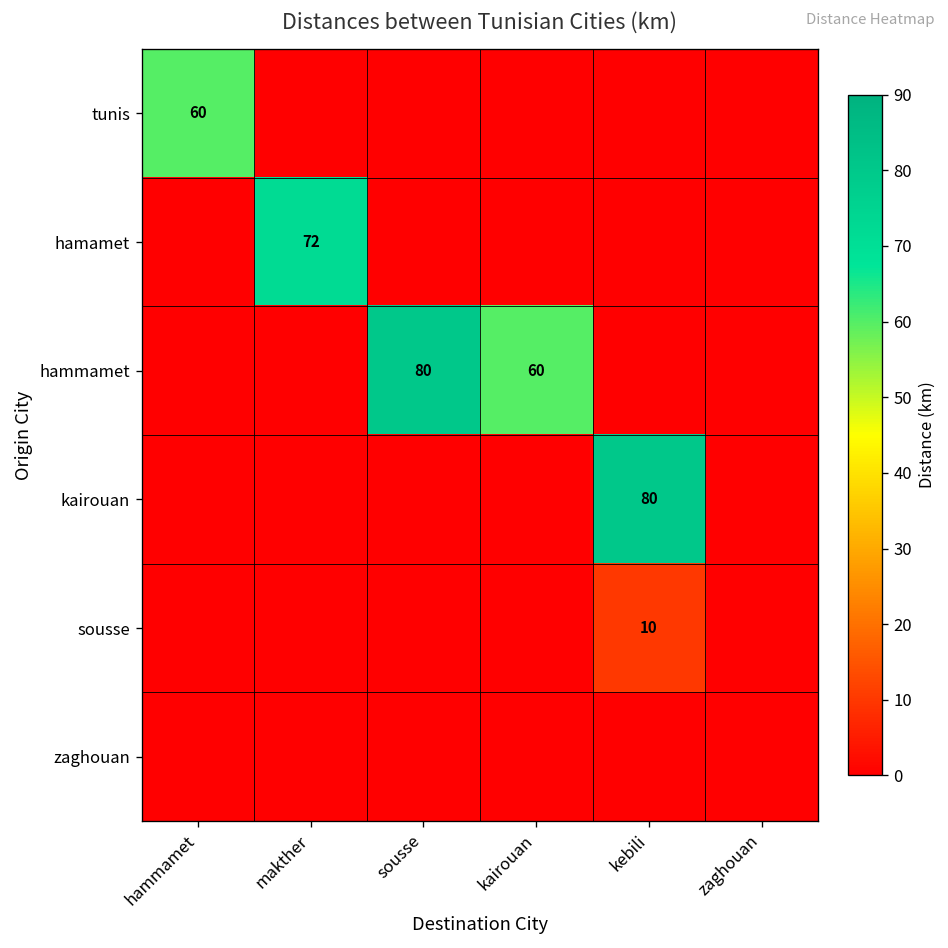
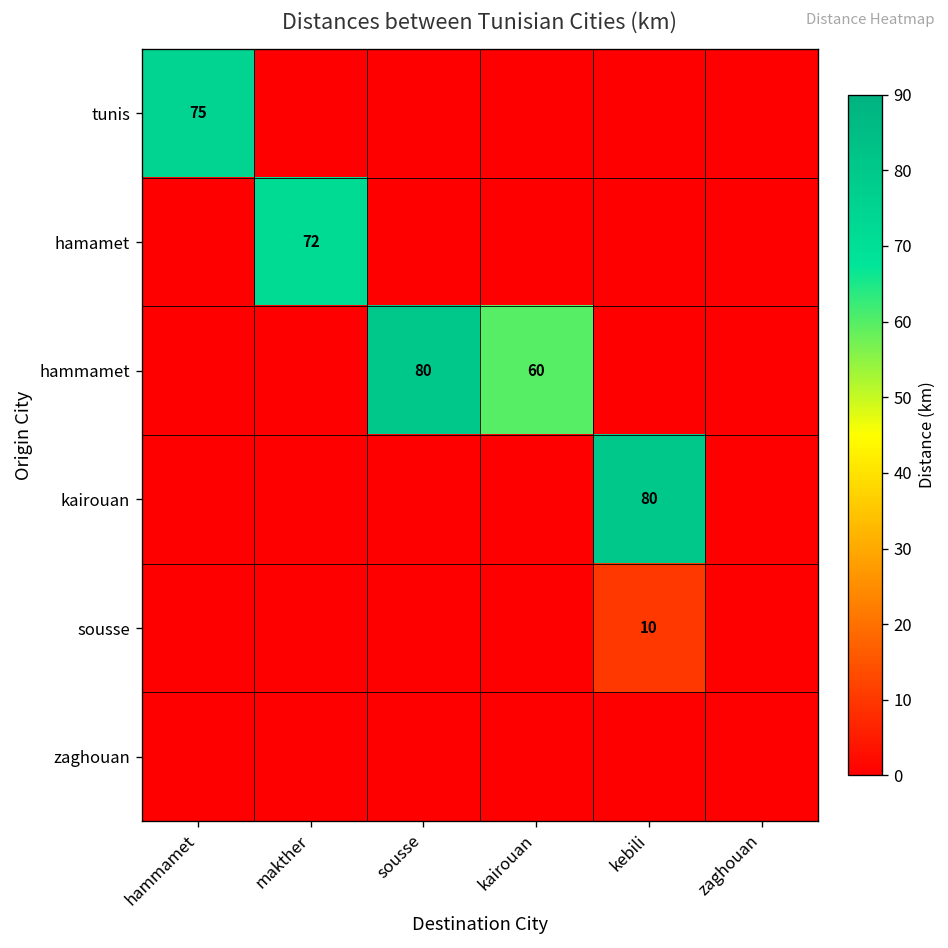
  {
    "tunis": {
-     "hammamet": 60
+     "hammamet": 75
    },
    "hamamet": {
      "makther": 72
    },
    "hammamet": {
      "sousse": 80,
      "kairouan": 60
    },
    "kairouan": {
      "kebili": 80
    },
    "sousse": {
      "kebili": 10
    }
  }
